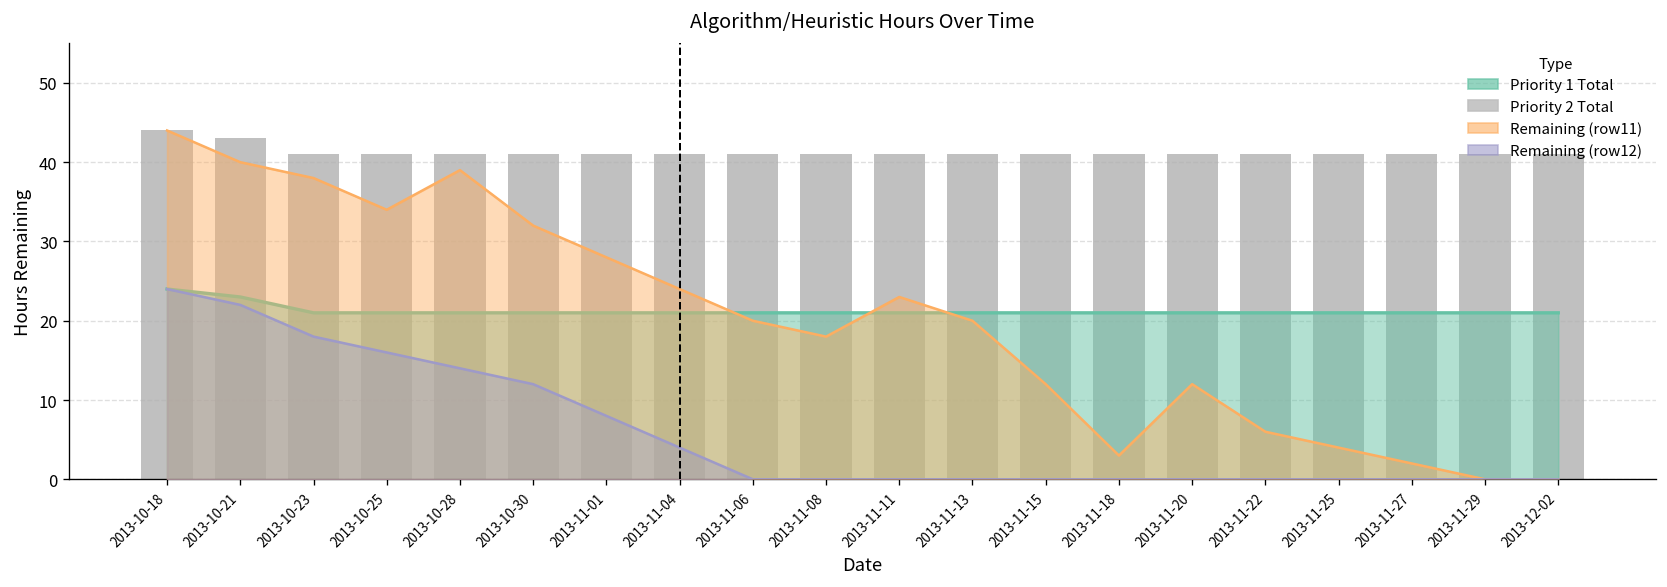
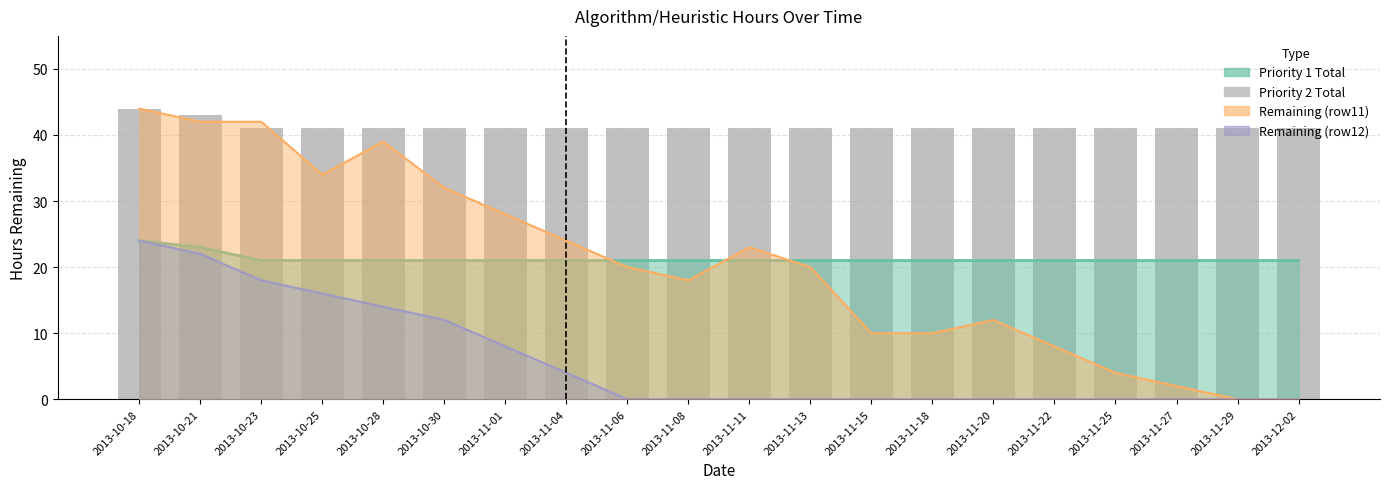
  {
    "Remaining (row11)": {
      "2013-10-18": 44,
-     "2013-10-21": 40,
-     "2013-10-23": 38,
+     "2013-10-21": 42,
+     "2013-10-23": 42,
      "2013-10-25": 34,
      "2013-10-28": 39,
      "2013-10-30": 32,
      "2013-11-01": 28,
      "2013-11-04": 24,
      "2013-11-06": 20,
      "2013-11-08": 18,
      "2013-11-11": 23,
      "2013-11-13": 20,
-     "2013-11-15": 12,
-     "2013-11-18": 3,
+     "2013-11-15": 10,
+     "2013-11-18": 10,
      "2013-11-20": 12,
-     "2013-11-22": 6,
+     "2013-11-22": 8,
      "2013-11-25": 4,
      "2013-11-27": 2
    }
  }
